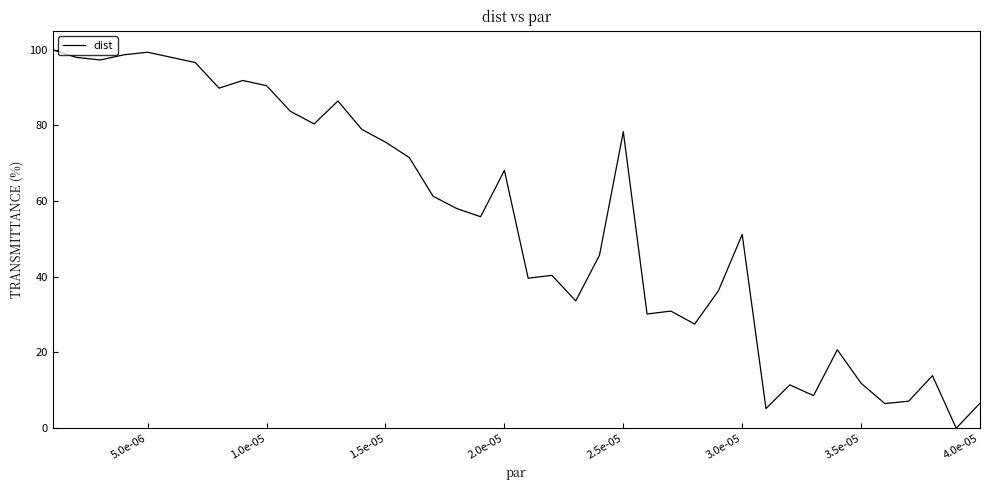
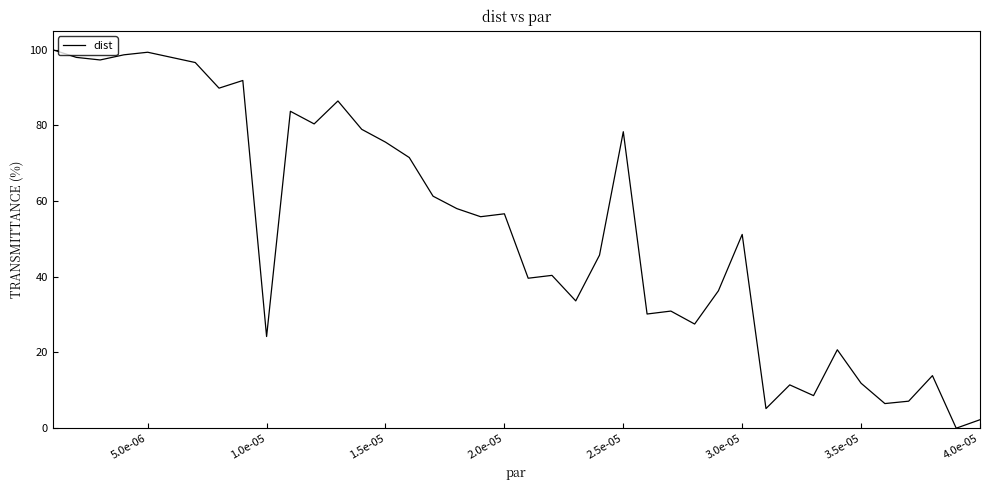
  {
    "5.0e-06": 99,
-   "1.0e-05": 90,
+   "1.0e-05": 24,
    "1.5e-05": 76,
-   "2.0e-05": 68,
+   "2.0e-05": 57,
    "2.5e-05": 78,
    "3.0e-05": 51,
    "3.5e-05": 12,
-   "4.0e-05": 7
+   "4.0e-05": 2
  }
